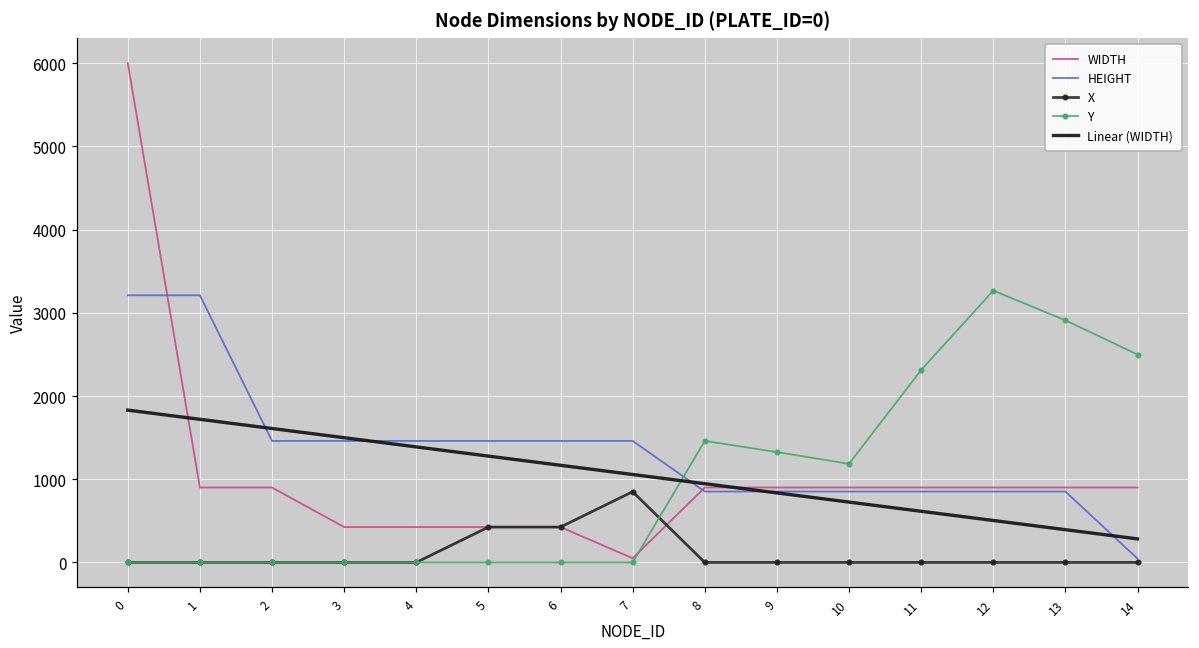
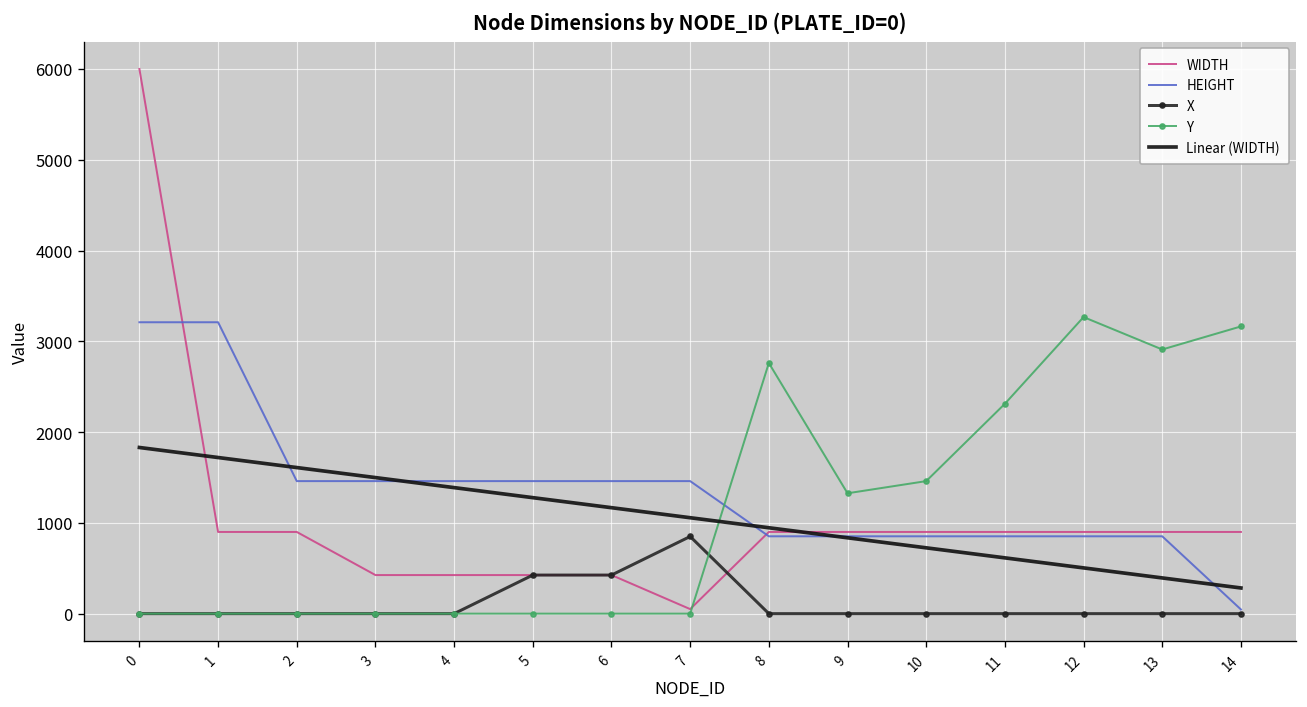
  {
    "WIDTH": {
      "0": 6000,
      "1": 900,
      "2": 900,
      "3": 400,
      "4": 400,
      "7": 100,
      "8": 900,
      "9": 900,
      "10": 900,
      "11": 900,
      "12": 900,
      "13": 900,
      "14": 900
    },
    "HEIGHT": {
      "0": 3200,
      "1": 3200,
      "2": 1500,
      "3": 1500,
      "4": 1500,
      "5": 1500,
      "6": 1500,
      "7": 1500,
      "8": 900,
      "10": 900,
      "11": 900,
      "12": 900,
      "13": 900,
      "14": 0
    },
    "Y": {
      "5": 0,
      "6": 0,
      "7": 0,
-     "8": 1500,
+     "8": 2800,
      "9": 1300,
-     "10": 1200,
+     "10": 1500,
      "11": 2300,
      "12": 3300,
      "13": 2900,
-     "14": 2500
+     "14": 3200
    }
  }
